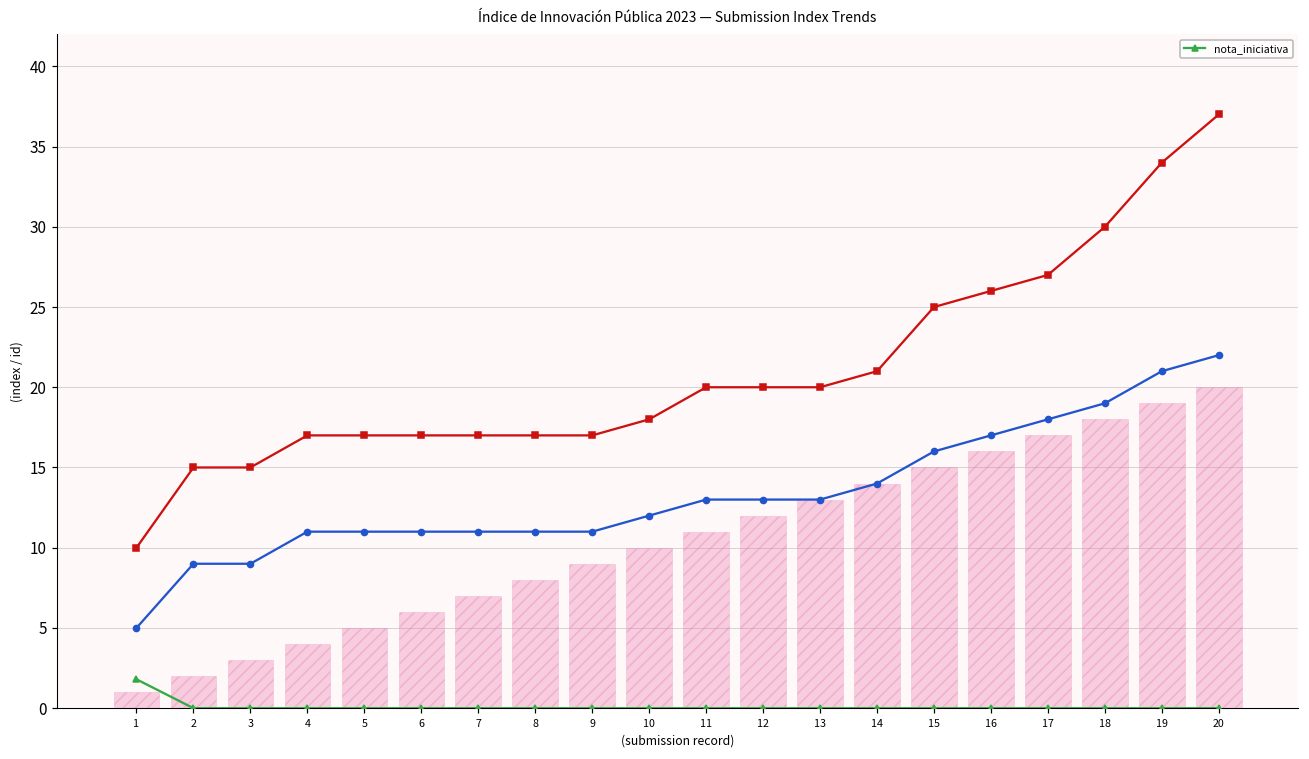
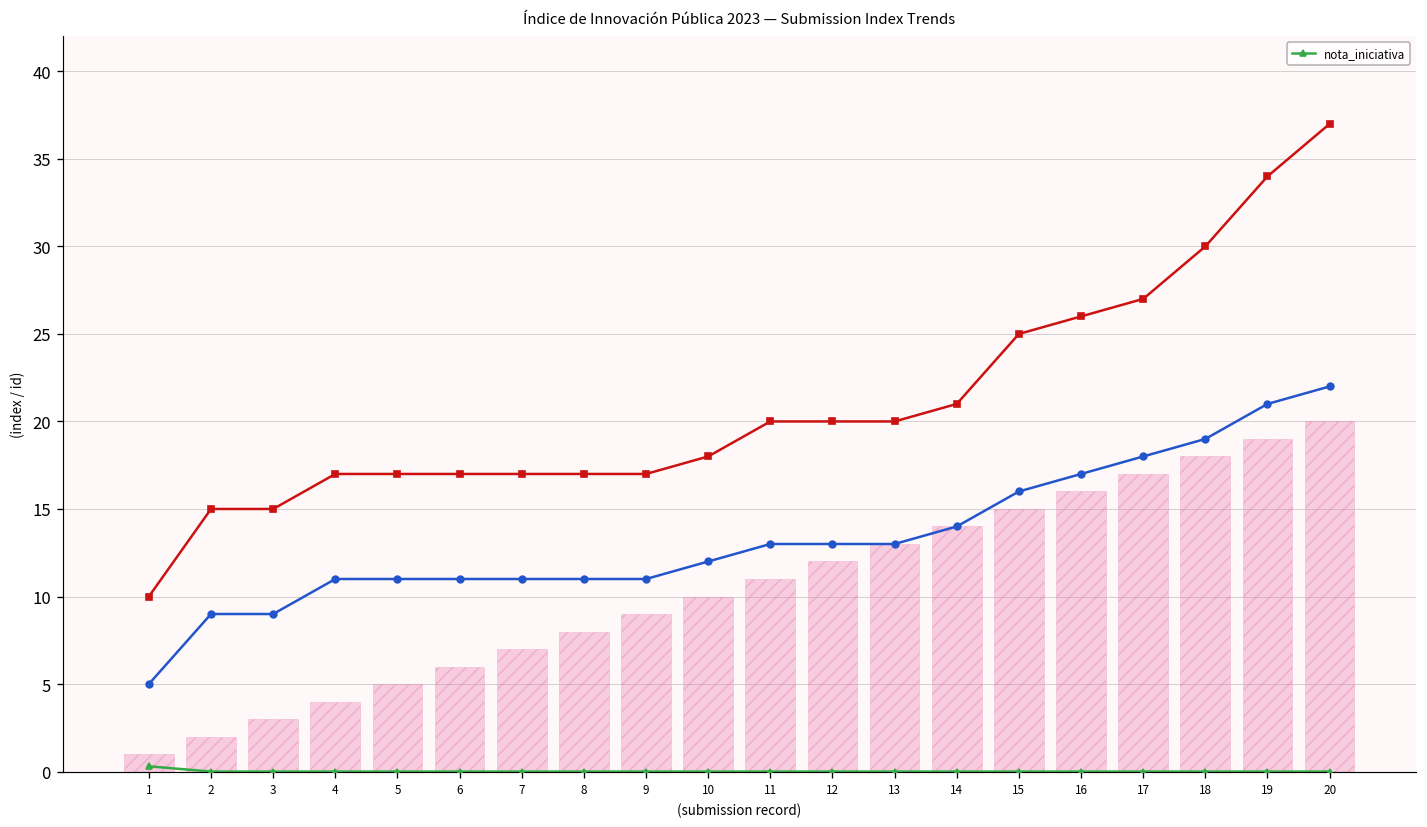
  {
    "nota_iniciativa": {
-     "1": 1.8,
+     "1": 0.3,
      "2": 0.0,
      "3": 0.0,
      "4": 0.0,
      "5": 0.0,
      "6": 0.0,
      "7": 0.0,
      "8": 0.0,
      "9": 0.0,
      "10": 0.0,
      "11": 0.0,
      "12": 0.0,
      "13": 0.0,
      "14": 0.0,
      "15": 0.0,
      "16": 0.0,
      "17": 0.0,
      "18": 0.0,
      "19": 0.0,
      "20": 0.0
    }
  }
